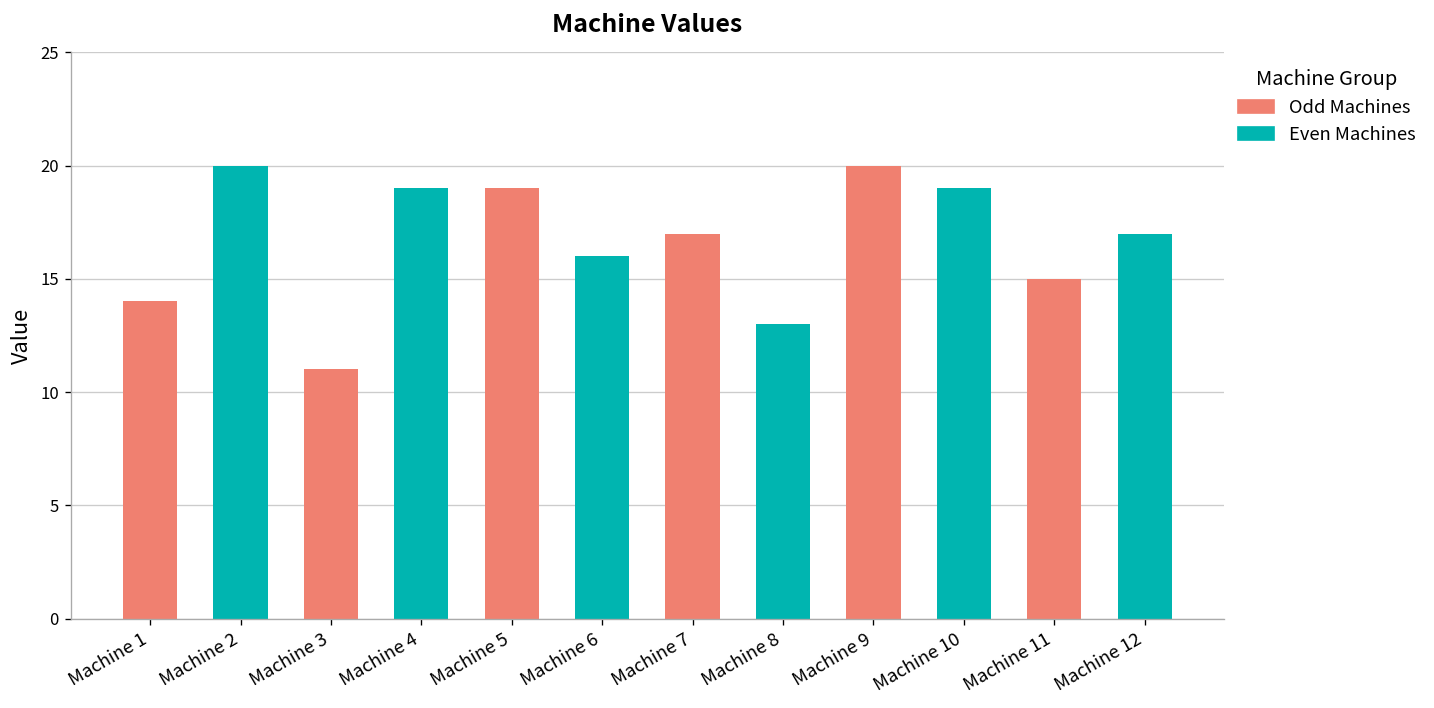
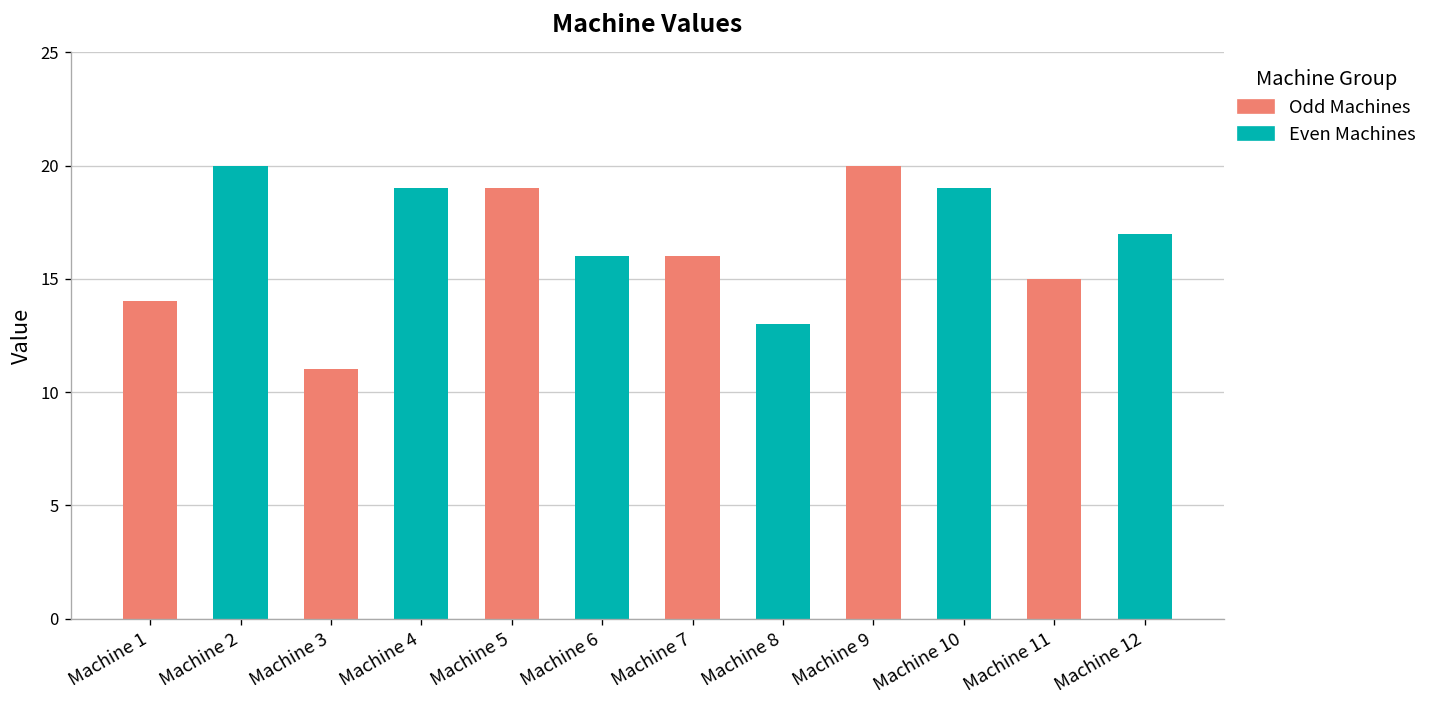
  {
    "Machine 1": 14,
    "Machine 2": 20,
    "Machine 3": 11,
    "Machine 4": 19,
    "Machine 5": 19,
    "Machine 6": 16,
-   "Machine 7": 17,
+   "Machine 7": 16,
    "Machine 8": 13,
    "Machine 9": 20,
    "Machine 10": 19,
    "Machine 11": 15,
    "Machine 12": 17
  }
